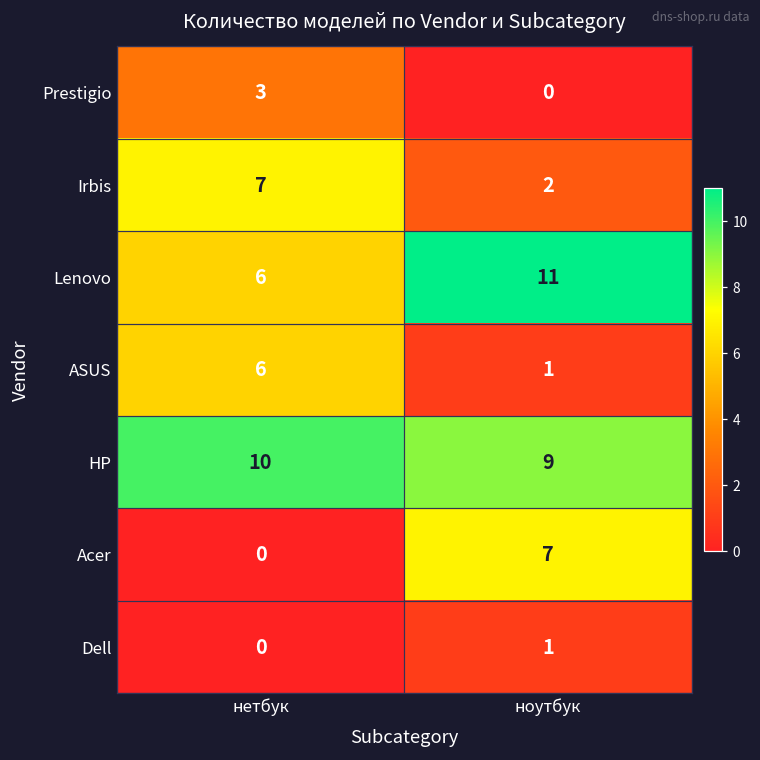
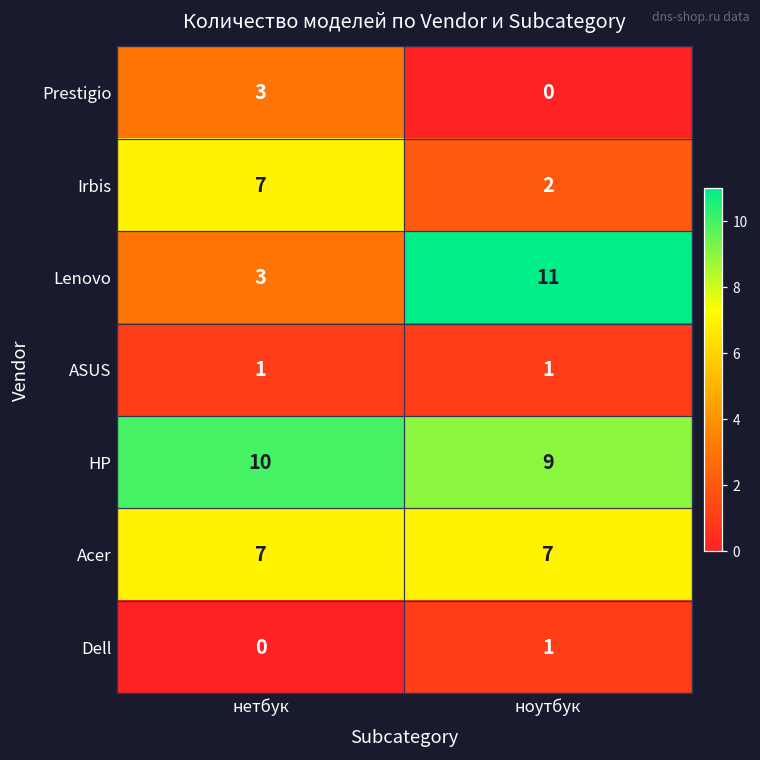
  {
    "Prestigio": {
      "нетбук": 3,
      "ноутбук": 0
    },
    "Irbis": {
      "нетбук": 7,
      "ноутбук": 2
    },
    "Lenovo": {
-     "нетбук": 6,
+     "нетбук": 3,
      "ноутбук": 11
    },
    "ASUS": {
-     "нетбук": 6,
+     "нетбук": 1,
      "ноутбук": 1
    },
    "HP": {
      "нетбук": 10,
      "ноутбук": 9
    },
    "Acer": {
-     "нетбук": 0,
+     "нетбук": 7,
      "ноутбук": 7
    },
    "Dell": {
      "нетбук": 0,
      "ноутбук": 1
    }
  }
